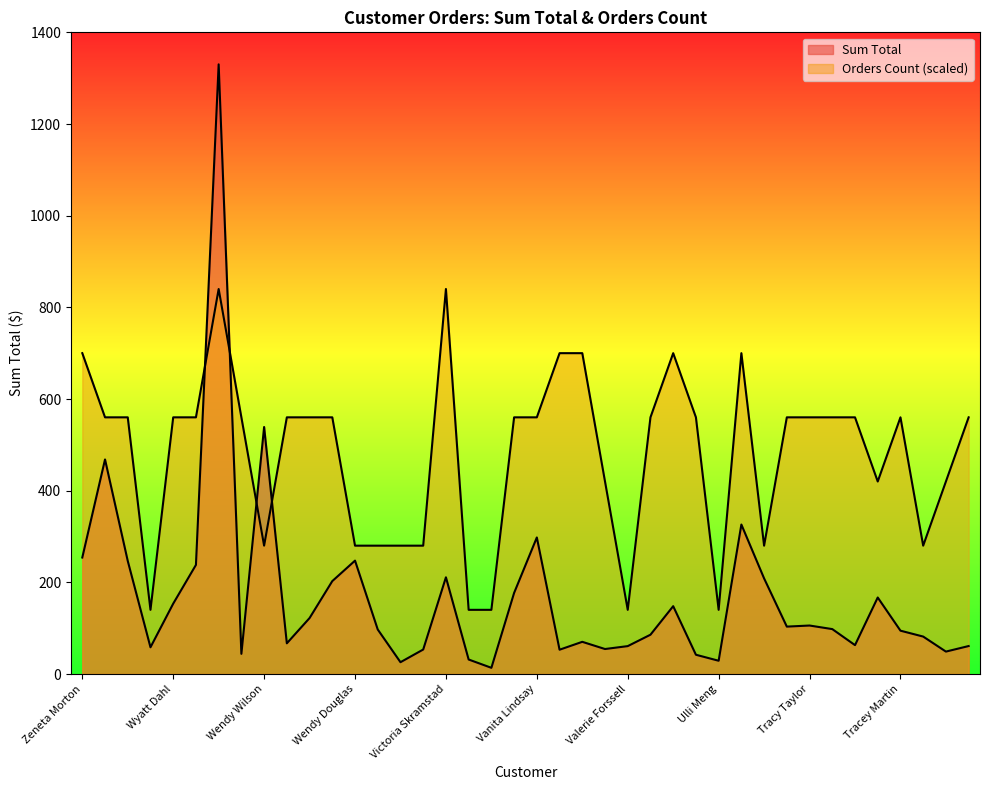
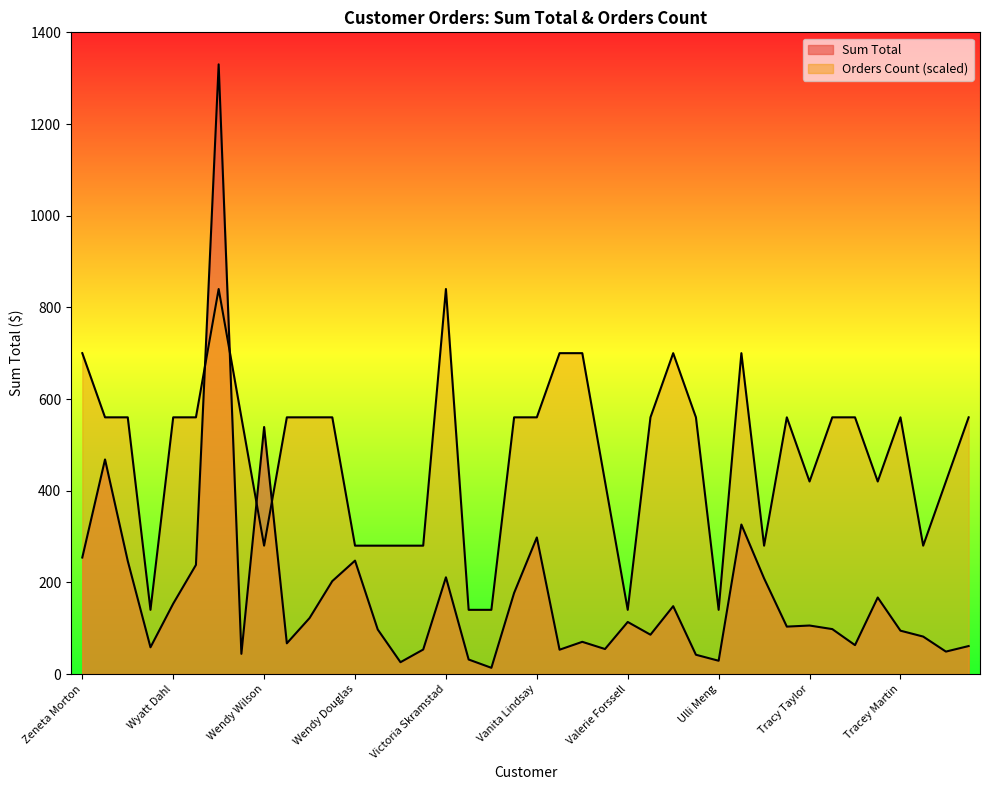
  {
    "Sum Total": {
      "Zeneta Morton": 250,
      "Wyatt Dahl": 150,
      "Wendy Wilson": 540,
      "Wendy Douglas": 250,
      "Victoria Skramstad": 210,
      "Vanita Lindsay": 300,
-     "Valerie Forssell": 60,
+     "Valerie Forssell": 110,
      "Ulli Meng": 30,
      "Tracy Taylor": 110,
      "Tracey Martin": 90
    },
    "Orders Count (scaled)": {
      "Zeneta Morton": 700,
      "Wyatt Dahl": 560,
      "Wendy Wilson": 280,
      "Wendy Douglas": 280,
      "Victoria Skramstad": 840,
      "Vanita Lindsay": 560,
      "Valerie Forssell": 140,
      "Ulli Meng": 140,
-     "Tracy Taylor": 560,
+     "Tracy Taylor": 420,
      "Tracey Martin": 560
    }
  }
